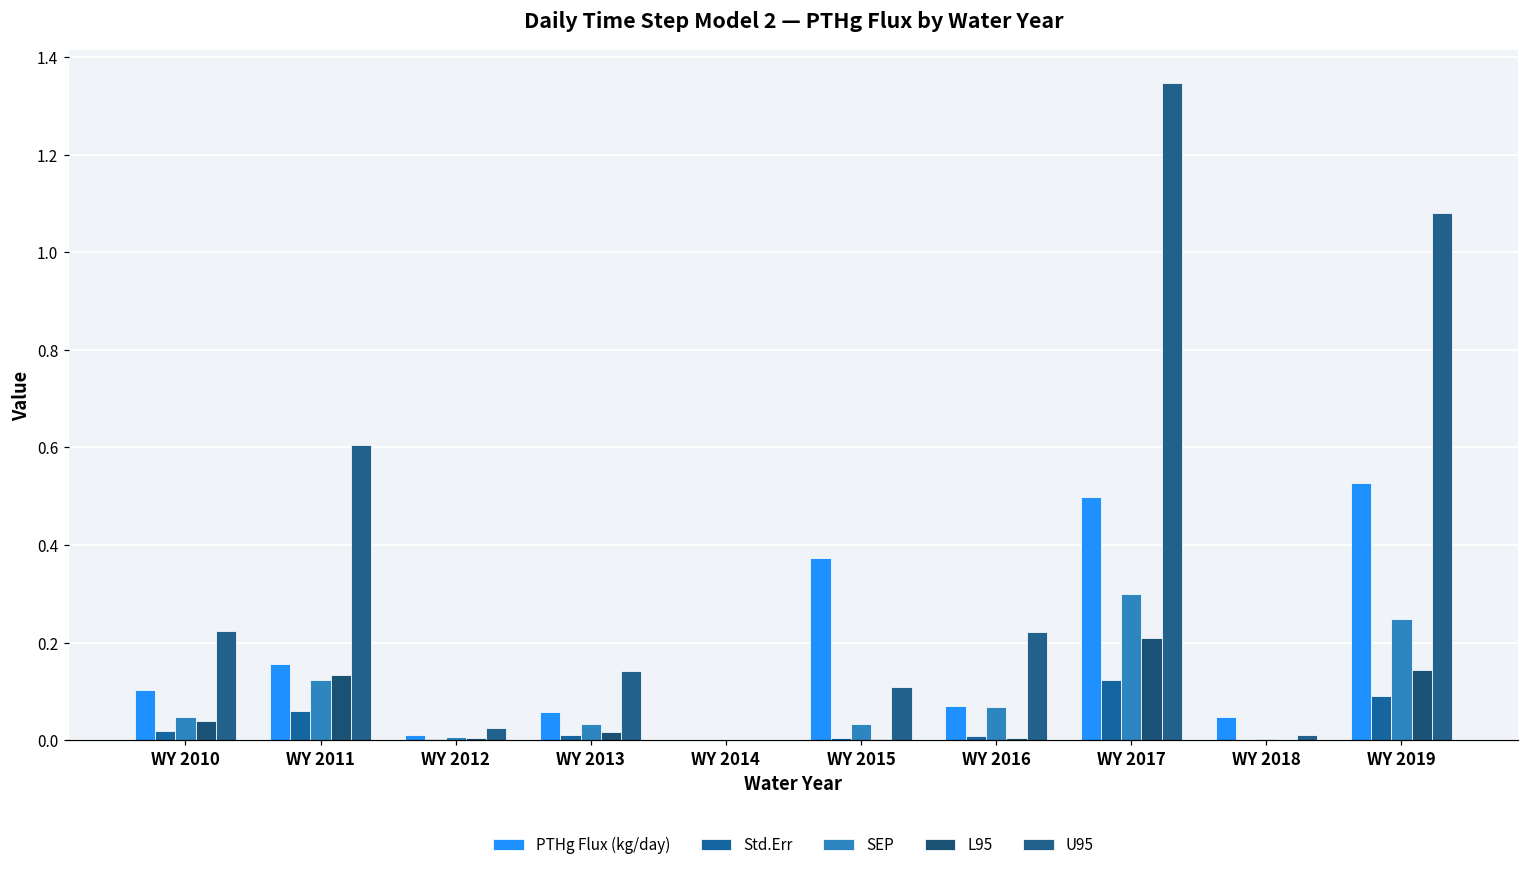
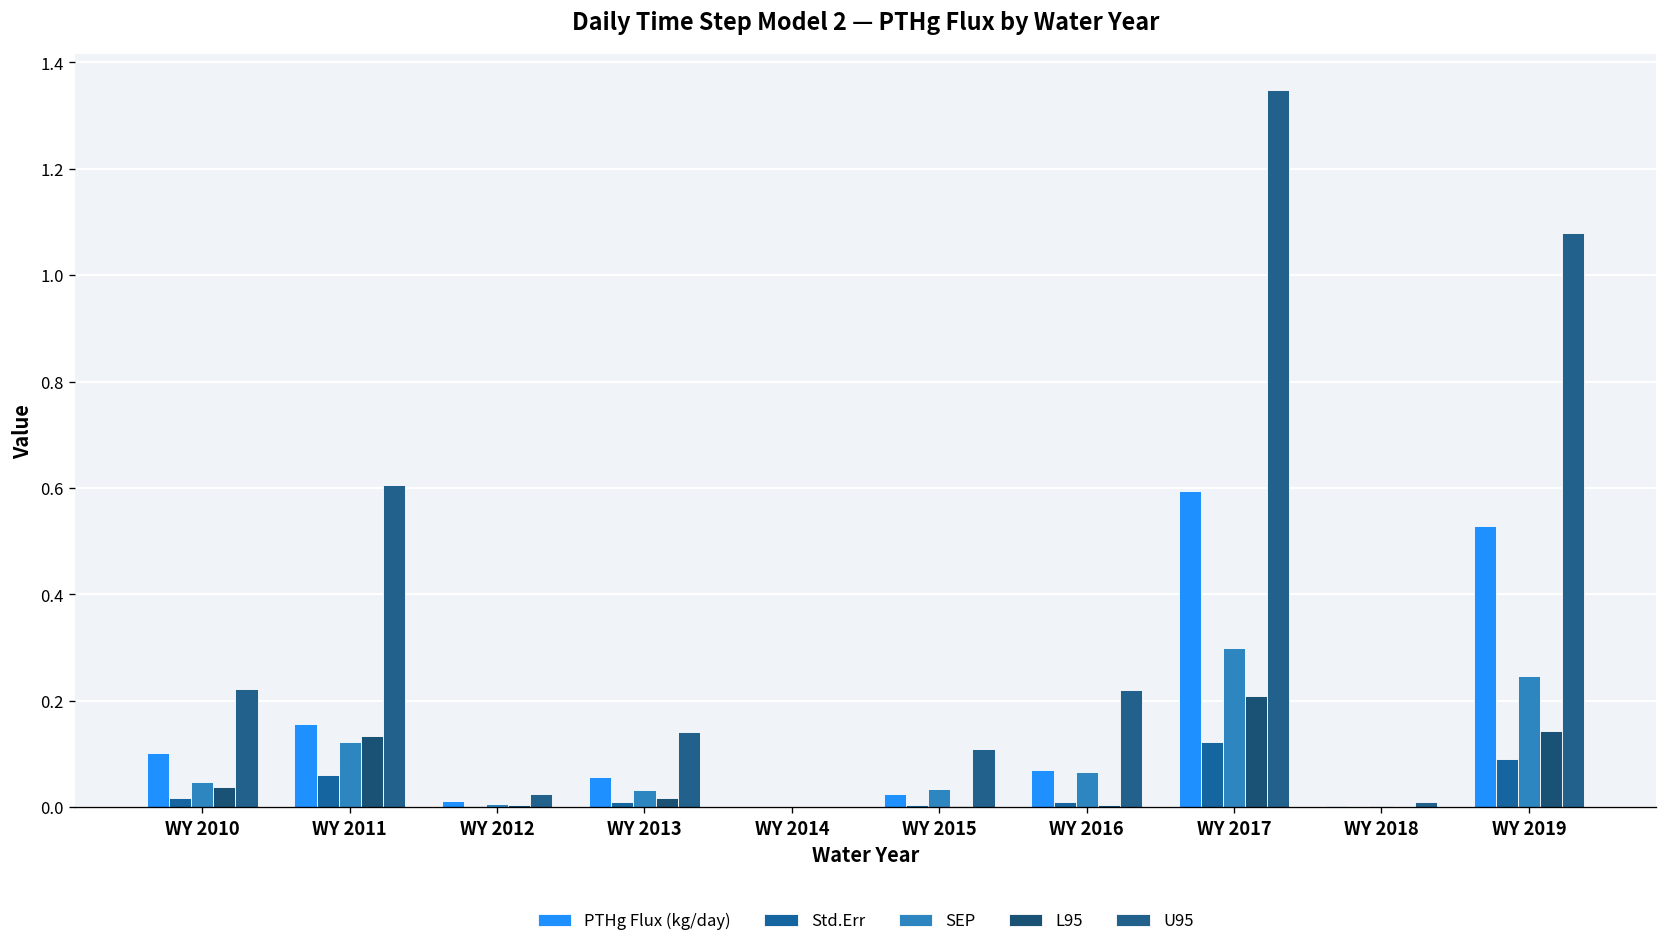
  {
    "PTHg Flux (kg/day)": {
      "WY 2010": 0.10,
      "WY 2011": 0.16,
      "WY 2012": 0.01,
      "WY 2013": 0.06,
-     "WY 2015": 0.37,
+     "WY 2015": 0.03,
      "WY 2016": 0.07,
-     "WY 2017": 0.50,
-     "WY 2018": 0.05,
+     "WY 2017": 0.60,
+     "WY 2018": 0.00,
      "WY 2019": 0.53
    }
  }
